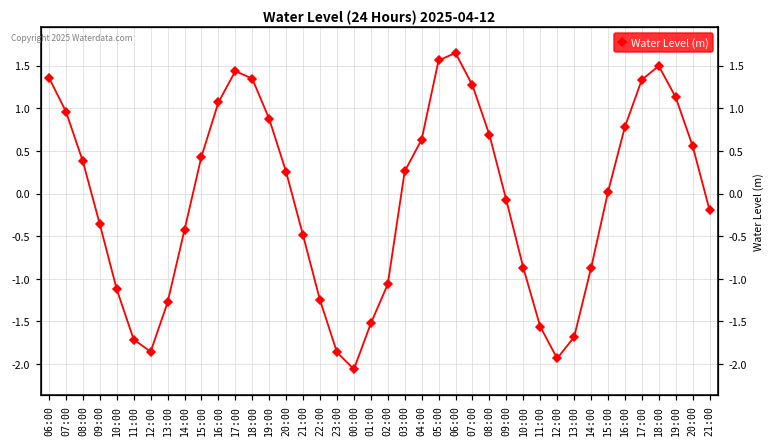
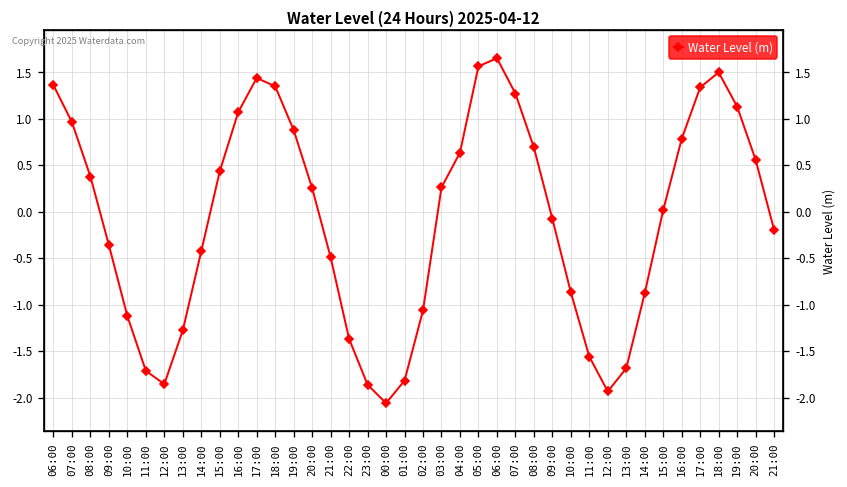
  {
-   "22:00": -1.3,
+   "22:00": -1.4,
    "23:00": -1.9,
    "00:00": -2.1,
-   "01:00": -1.5,
+   "01:00": -1.8,
    "02:00": -1.1,
    "03:00": 0.3,
    "04:00": 0.6,
    "05:00": 1.6
  }
